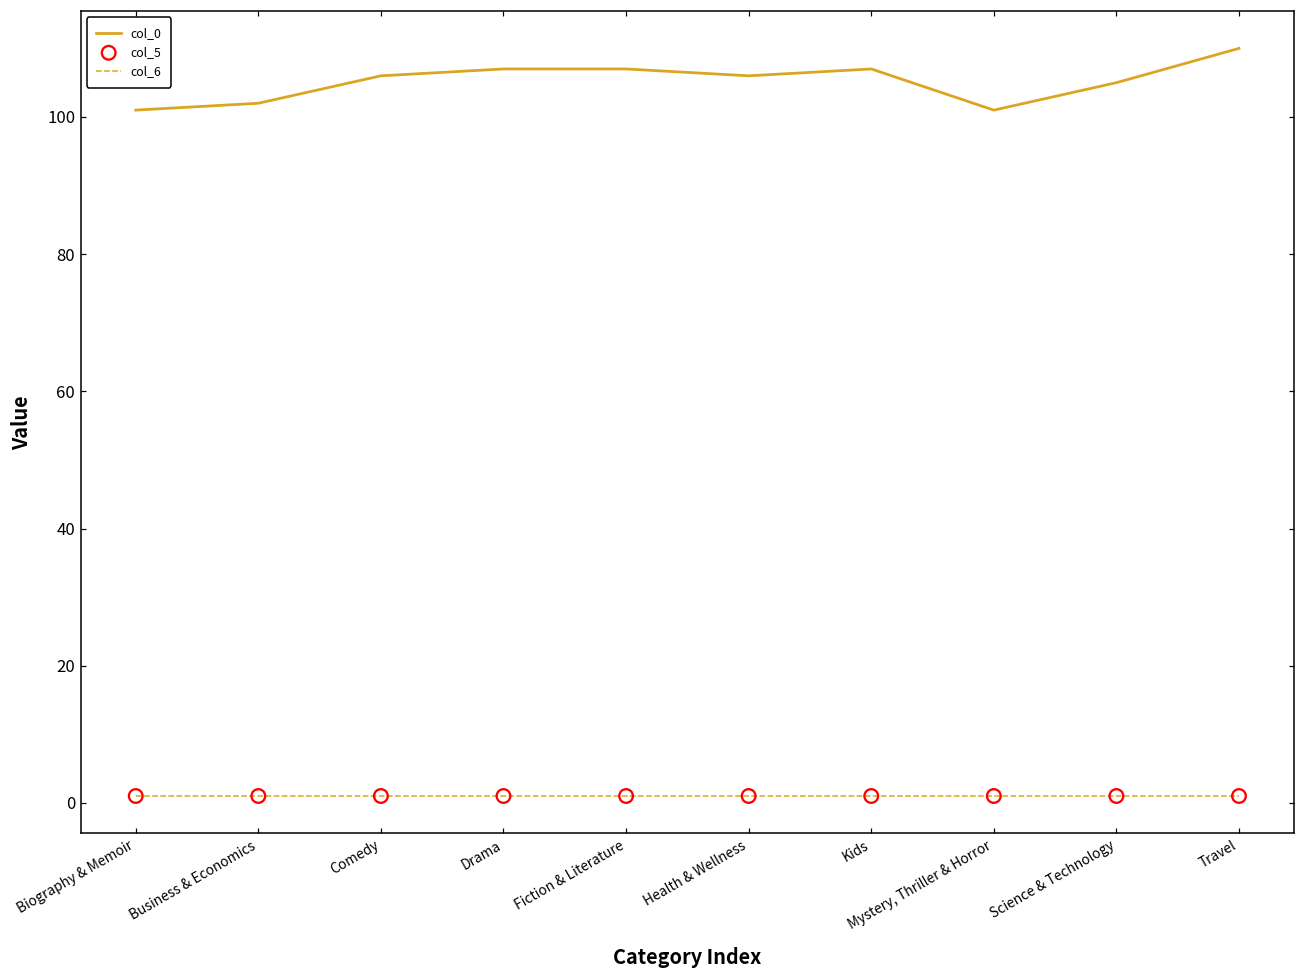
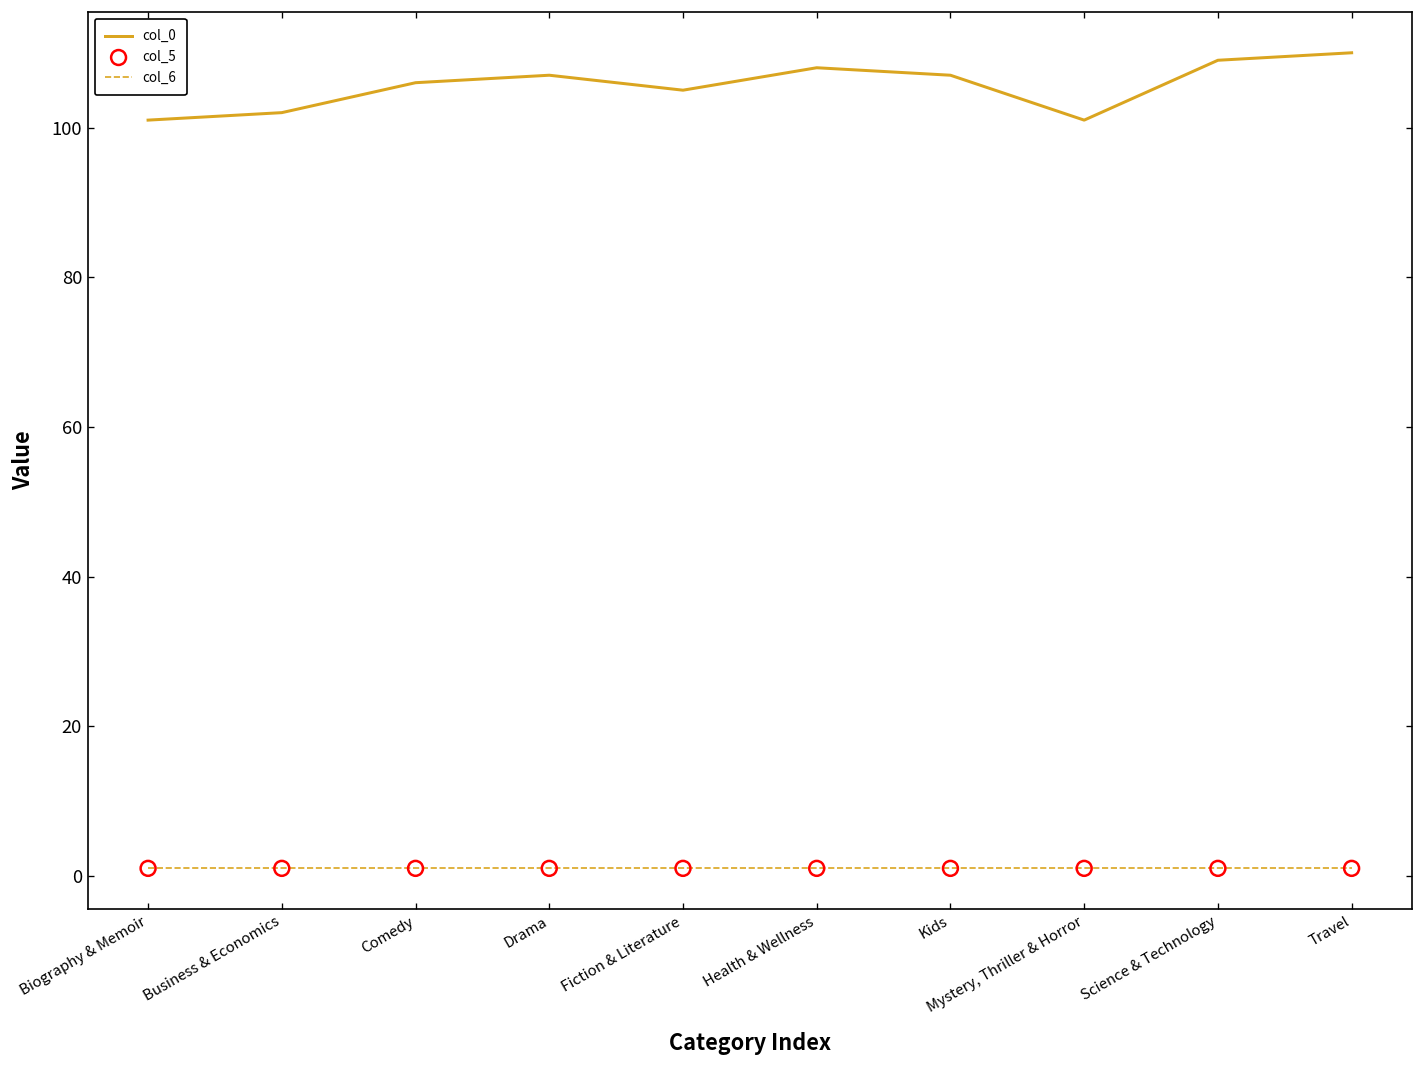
  {
    "col_0": {
      "Biography & Memoir": 101,
      "Business & Economics": 102,
      "Comedy": 106,
      "Drama": 107,
-     "Fiction & Literature": 107,
-     "Health & Wellness": 106,
+     "Fiction & Literature": 105,
+     "Health & Wellness": 108,
      "Kids": 107,
      "Mystery, Thriller & Horror": 101,
-     "Science & Technology": 105,
+     "Science & Technology": 109,
      "Travel": 110
    }
  }
